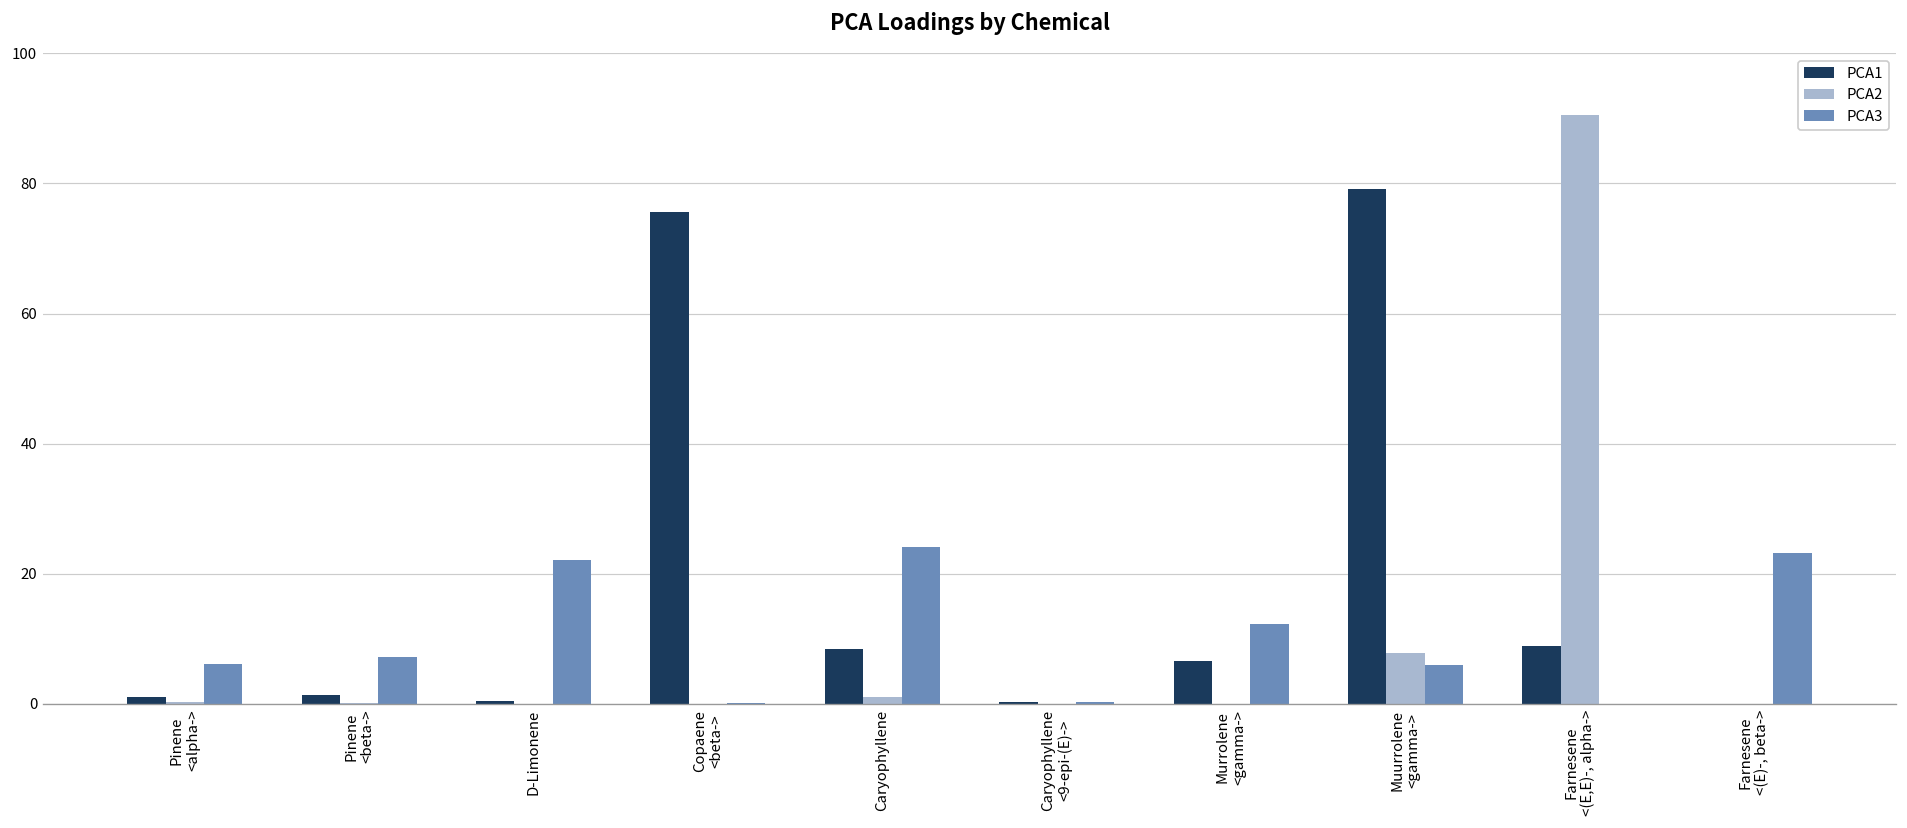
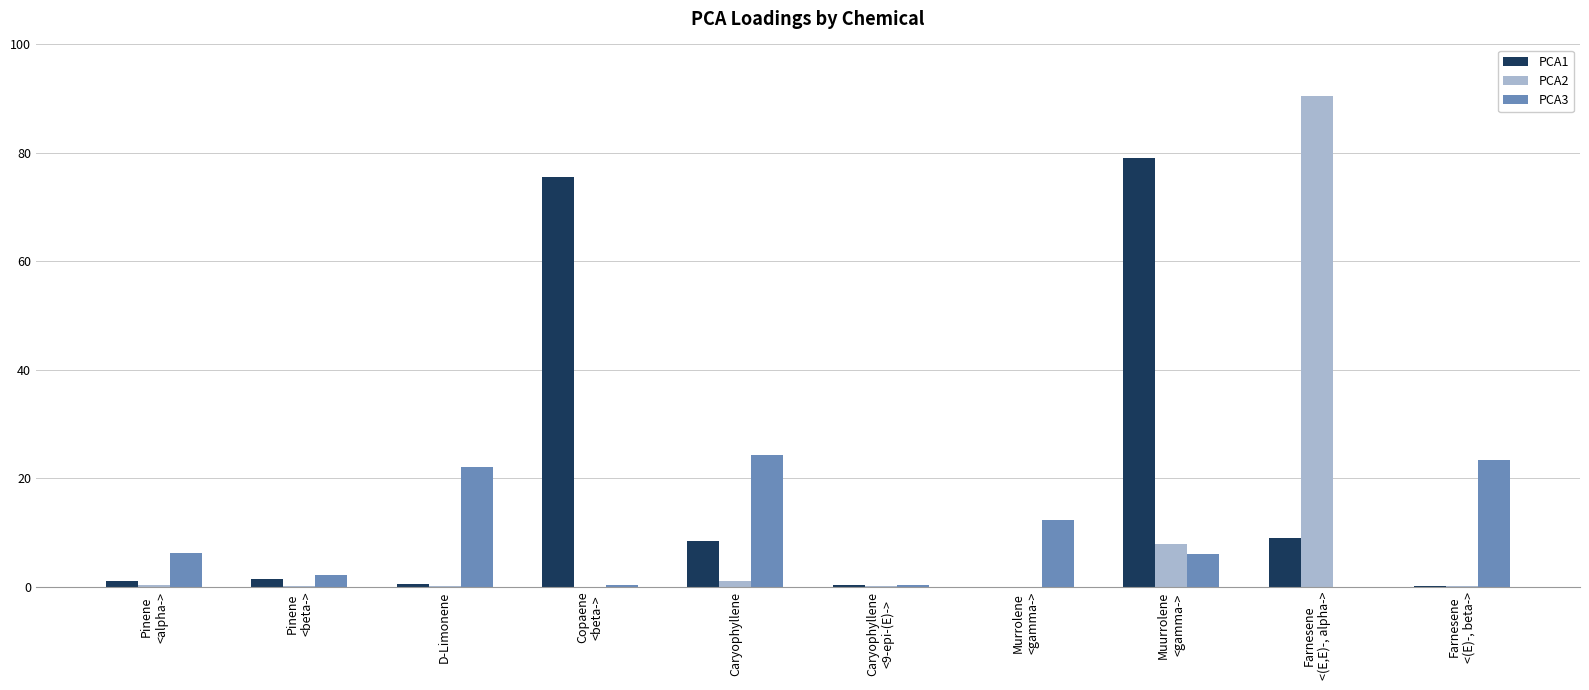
  {
    "PCA1": {
      "Pinene <alpha->": 1,
      "Pinene <beta->": 1,
      "D-Limonene": 0,
      "Copaene <beta->": 76,
      "Caryophyllene": 9,
-     "Murrolene <gamma->": 7,
+     "Murrolene <gamma->": 0,
      "Muurrolene <gamma->": 79,
      "Farnesene <(E,E)-, alpha->": 9
    },
    "PCA2": {
      "Caryophyllene": 1,
      "Muurrolene <gamma->": 8,
      "Farnesene <(E,E)-, alpha->": 91
    },
    "PCA3": {
      "Pinene <alpha->": 6,
-     "Pinene <beta->": 7,
+     "Pinene <beta->": 2,
      "D-Limonene": 22,
      "Caryophyllene": 24,
      "Murrolene <gamma->": 12,
      "Muurrolene <gamma->": 6,
      "Farnesene <(E)-, beta->": 23
    }
  }
